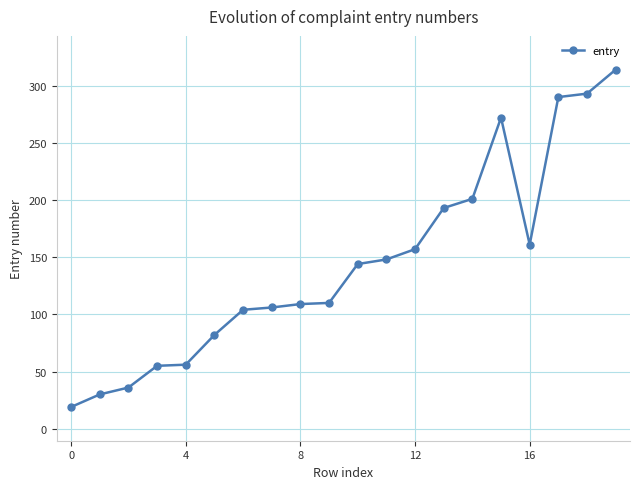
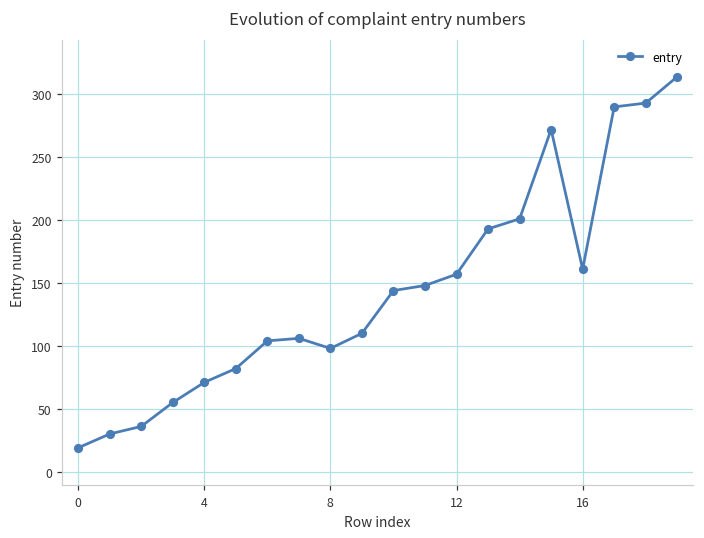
  {
    "0": 19,
-   "4": 56,
-   "8": 109,
+   "4": 71,
+   "8": 98,
    "12": 157,
    "16": 161
  }
